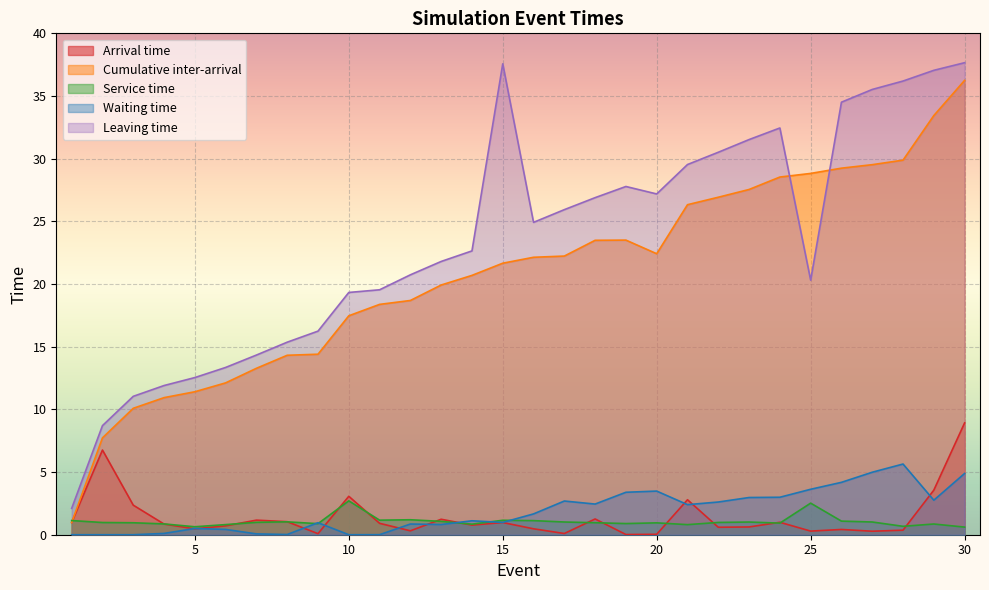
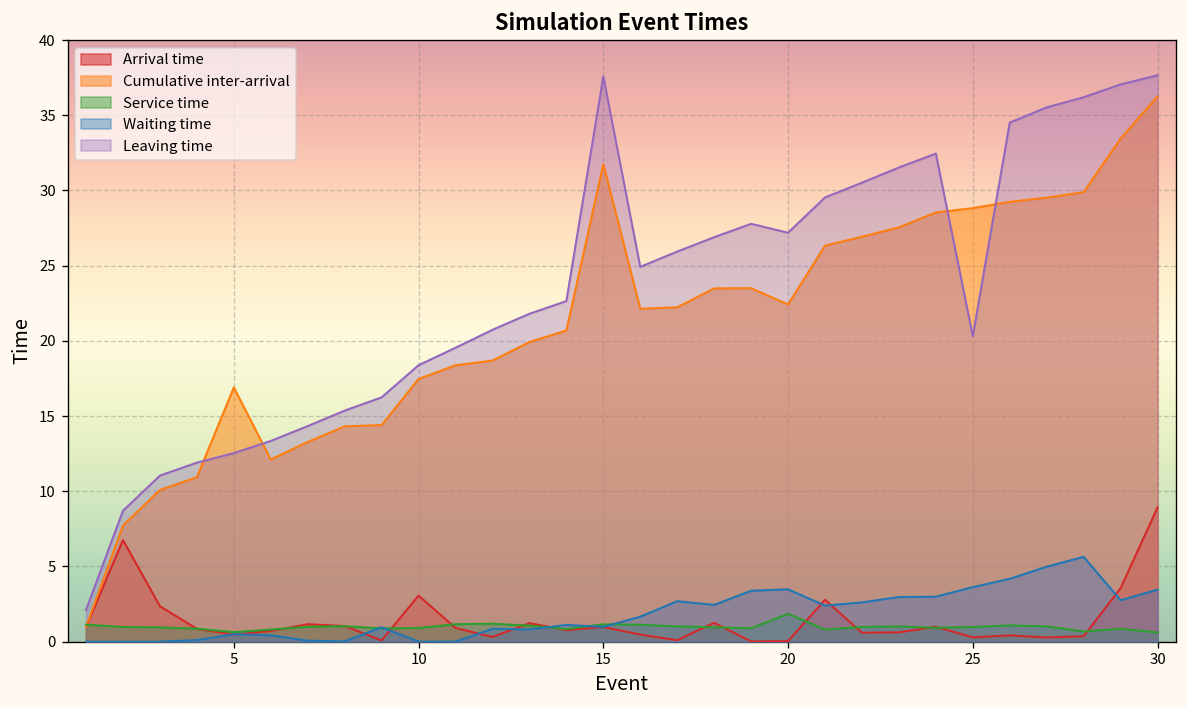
  {
    "Arrival time": {
      "10": 3.1,
      "20": 0.0,
      "25": 0.3,
      "30": 8.9
    },
    "Cumulative inter-arrival": {
-     "5": 11.4,
+     "5": 16.9,
      "10": 17.5,
-     "15": 21.7,
+     "15": 31.7,
      "20": 22.4,
      "25": 28.8,
      "30": 36.2
    },
    "Service time": {
-     "10": 2.7,
-     "20": 0.9,
-     "25": 2.5,
+     "10": 0.9,
+     "20": 1.9,
+     "25": 1.0,
      "30": 0.6
    },
    "Waiting time": {
      "10": 0.0,
      "20": 3.5,
      "25": 3.6,
-     "30": 4.9
+     "30": 3.5
    },
    "Leaving time": {
      "5": 12.5,
-     "10": 19.3,
+     "10": 18.4,
      "15": 37.6,
      "20": 27.2,
      "25": 20.3,
      "30": 37.7
    }
  }
